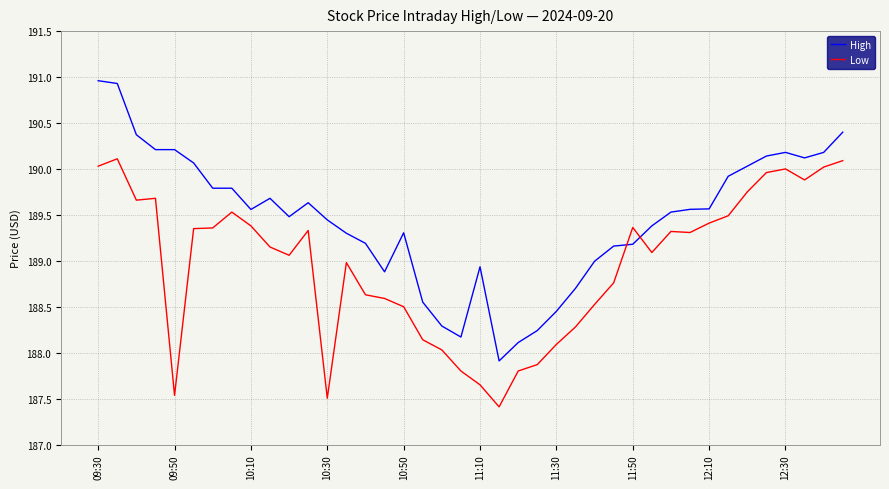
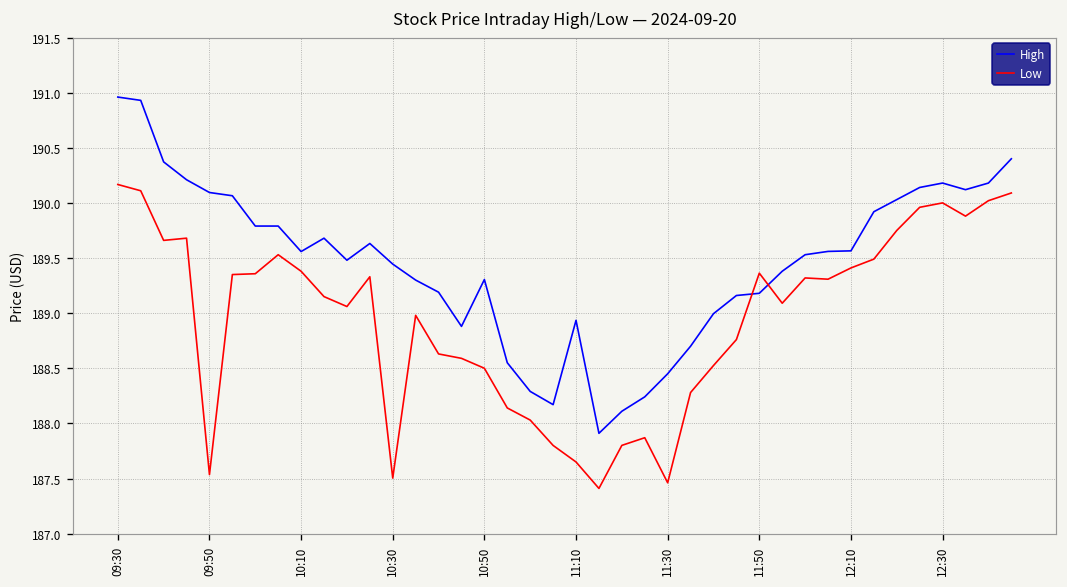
  {
    "High": {
      "09:30": 191.0,
-     "09:50": 190.2,
+     "09:50": 190.1,
      "10:10": 189.6,
      "10:30": 189.4,
      "10:50": 189.3,
      "11:10": 188.9,
      "11:30": 188.4,
      "11:50": 189.2,
      "12:10": 189.6,
      "12:30": 190.2
    },
    "Low": {
-     "09:30": 190.0,
+     "09:30": 190.2,
      "09:50": 187.5,
      "10:10": 189.4,
      "10:30": 187.5,
      "10:50": 188.5,
      "11:10": 187.6,
-     "11:30": 188.1,
+     "11:30": 187.5,
      "11:50": 189.4,
      "12:10": 189.4,
      "12:30": 190.0
    }
  }
